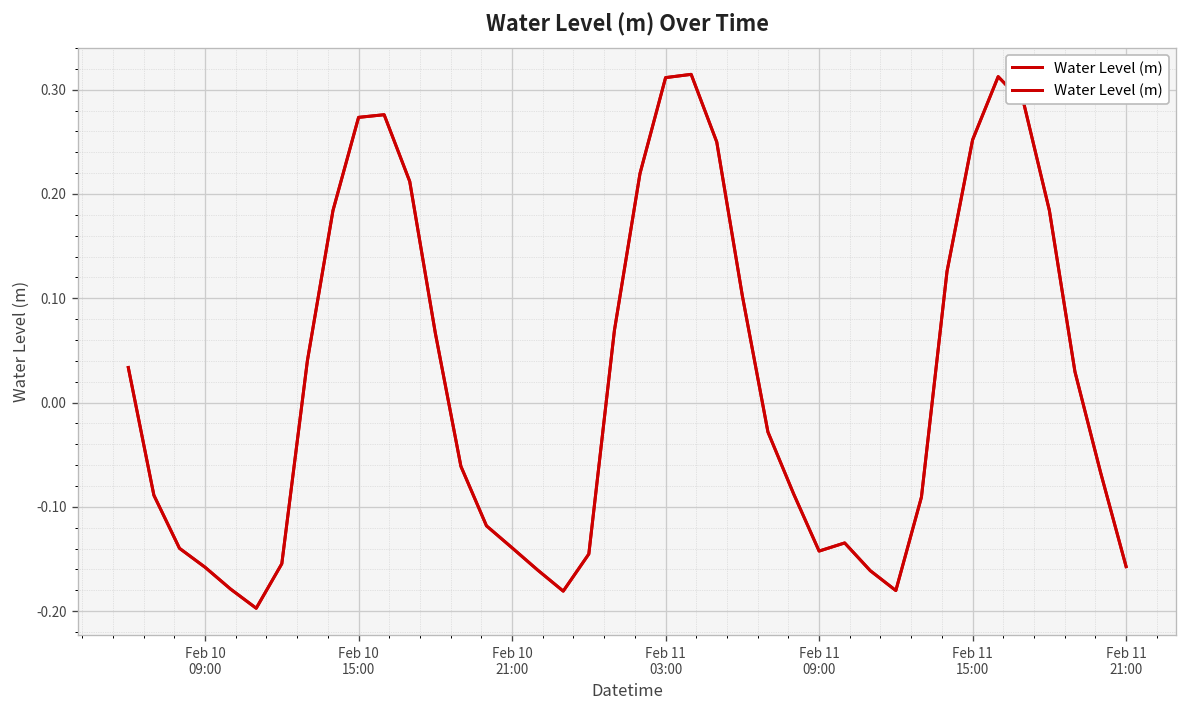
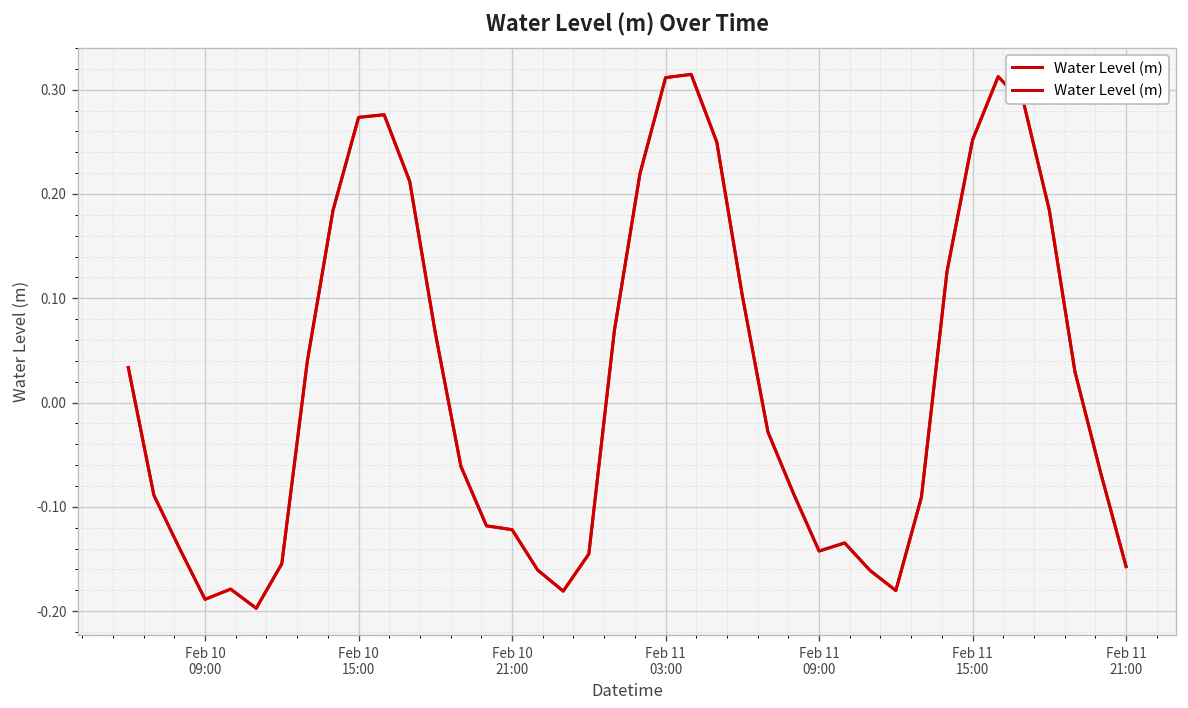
  {
-   "Feb 10 09:00": -0.16,
+   "Feb 10 09:00": -0.19,
    "Feb 10 15:00": 0.27,
-   "Feb 10 21:00": -0.14,
+   "Feb 10 21:00": -0.12,
    "Feb 11 03:00": 0.31,
    "Feb 11 09:00": -0.14,
    "Feb 11 15:00": 0.25,
    "Feb 11 21:00": -0.16
  }
